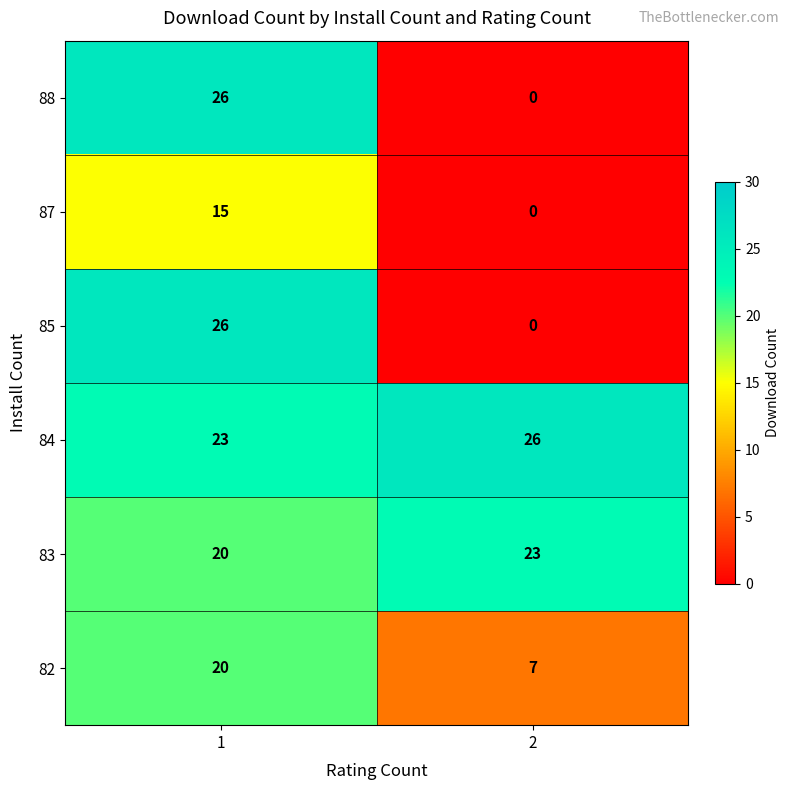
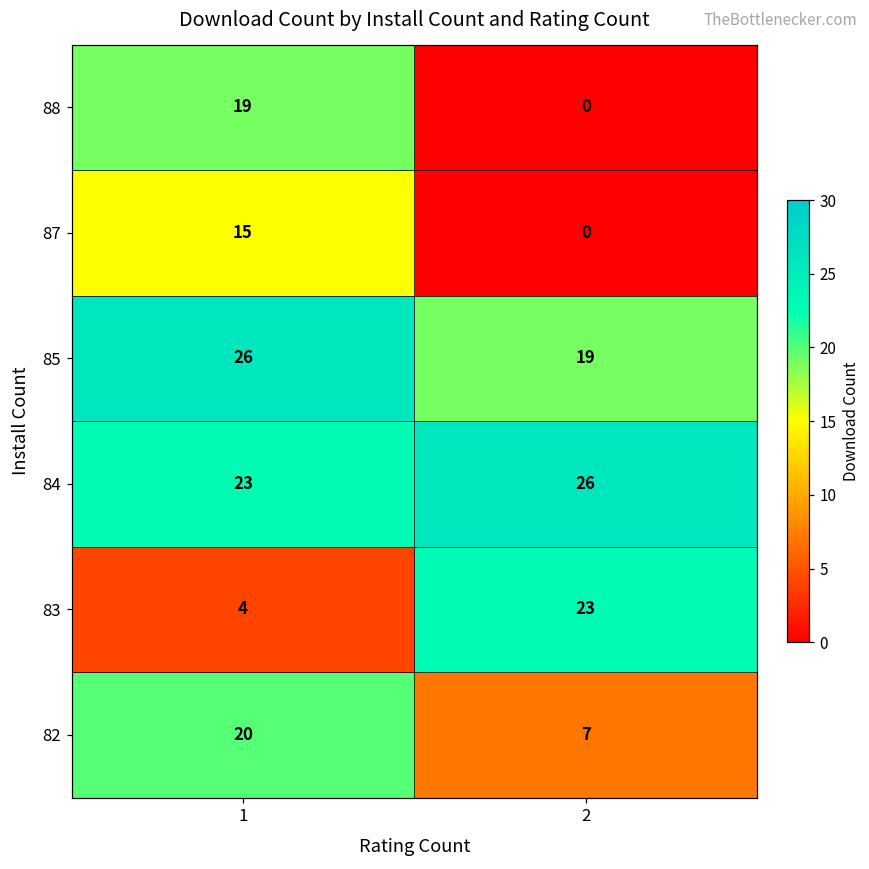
  {
    "88": {
-     "1": 26,
+     "1": 19,
      "2": 0
    },
    "87": {
      "1": 15,
      "2": 0
    },
    "85": {
      "1": 26,
-     "2": 0
+     "2": 19
    },
    "84": {
      "1": 23,
      "2": 26
    },
    "83": {
-     "1": 20,
+     "1": 4,
      "2": 23
    },
    "82": {
      "1": 20,
      "2": 7
    }
  }
